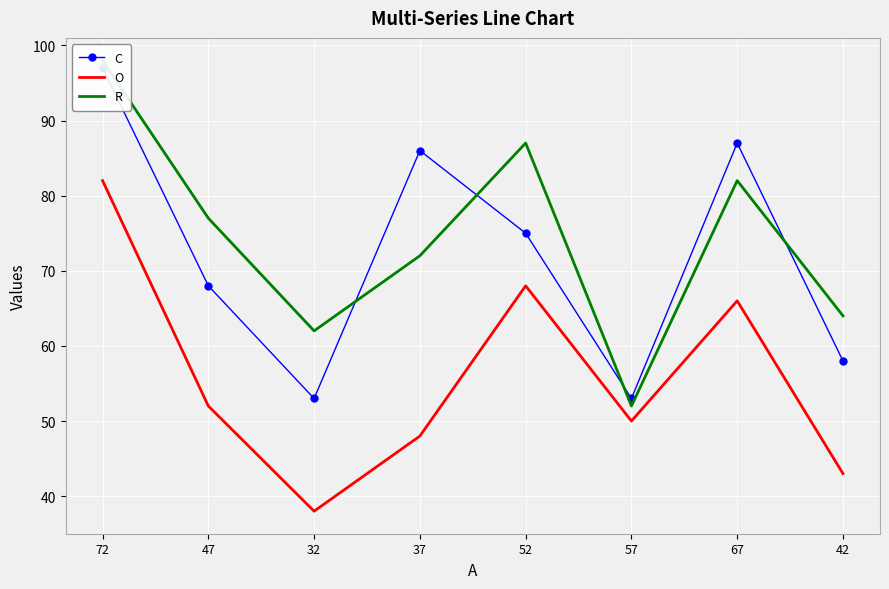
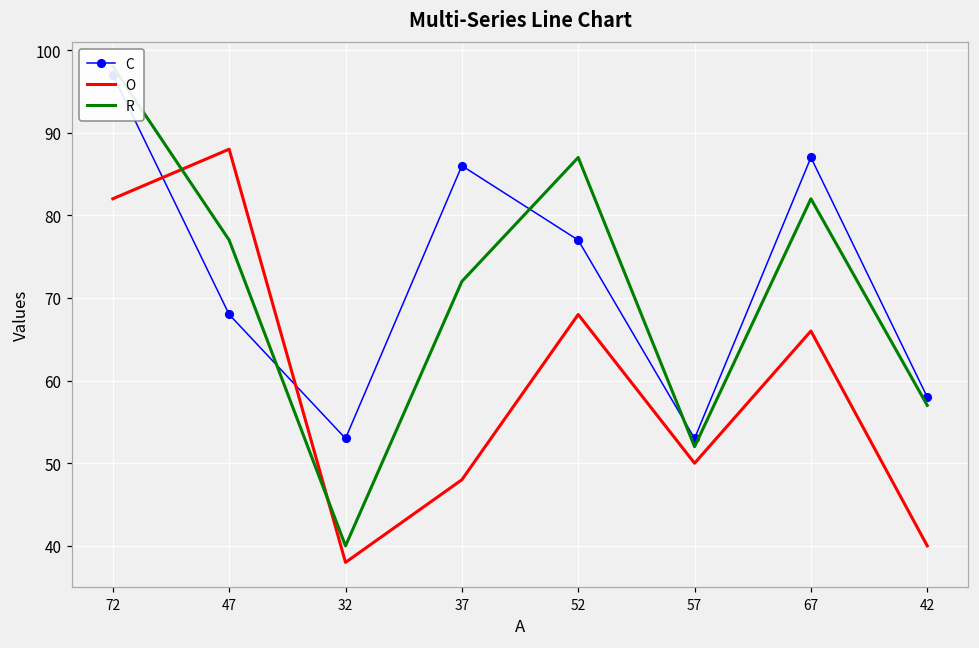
  {
    "C": {
      "47": 68,
      "32": 53,
      "37": 86,
-     "52": 75,
+     "52": 77,
      "57": 53,
      "67": 87,
      "42": 58
    },
    "O": {
      "72": 82,
-     "47": 52,
+     "47": 88,
      "32": 38,
      "37": 48,
      "52": 68,
      "57": 50,
      "67": 66,
-     "42": 43
+     "42": 40
    },
    "R": {
      "47": 77,
-     "32": 62,
+     "32": 40,
      "37": 72,
      "52": 87,
      "57": 52,
      "67": 82,
-     "42": 64
+     "42": 57
    }
  }
